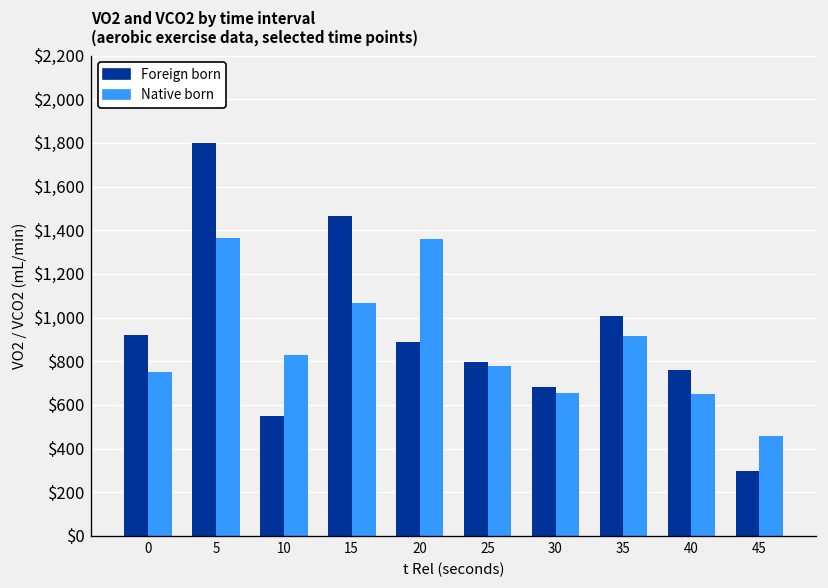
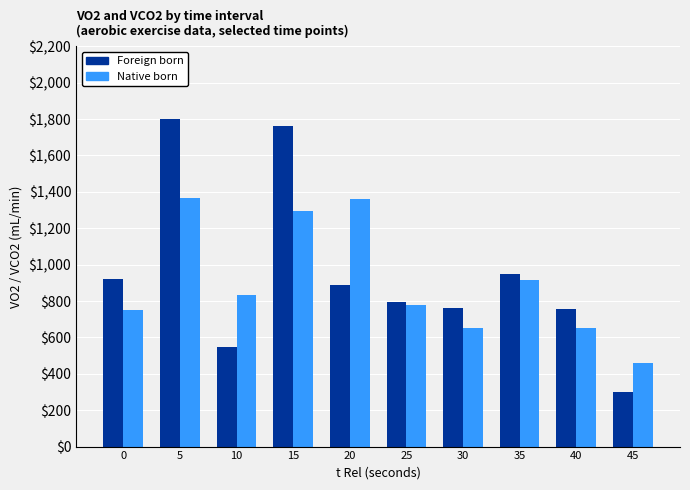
  {
    "Foreign born": {
      "0": "$920",
      "5": "$1,800",
      "10": "$550",
-     "15": "$1,470",
+     "15": "$1,760",
      "20": "$890",
      "25": "$790",
-     "30": "$680",
-     "35": "$1,010",
+     "30": "$760",
+     "35": "$950",
      "40": "$760",
      "45": "$300"
    },
    "Native born": {
      "0": "$750",
      "5": "$1,370",
      "10": "$830",
-     "15": "$1,070",
+     "15": "$1,290",
      "20": "$1,360",
      "25": "$780",
      "30": "$650",
      "35": "$920",
      "40": "$650",
      "45": "$460"
    }
  }
